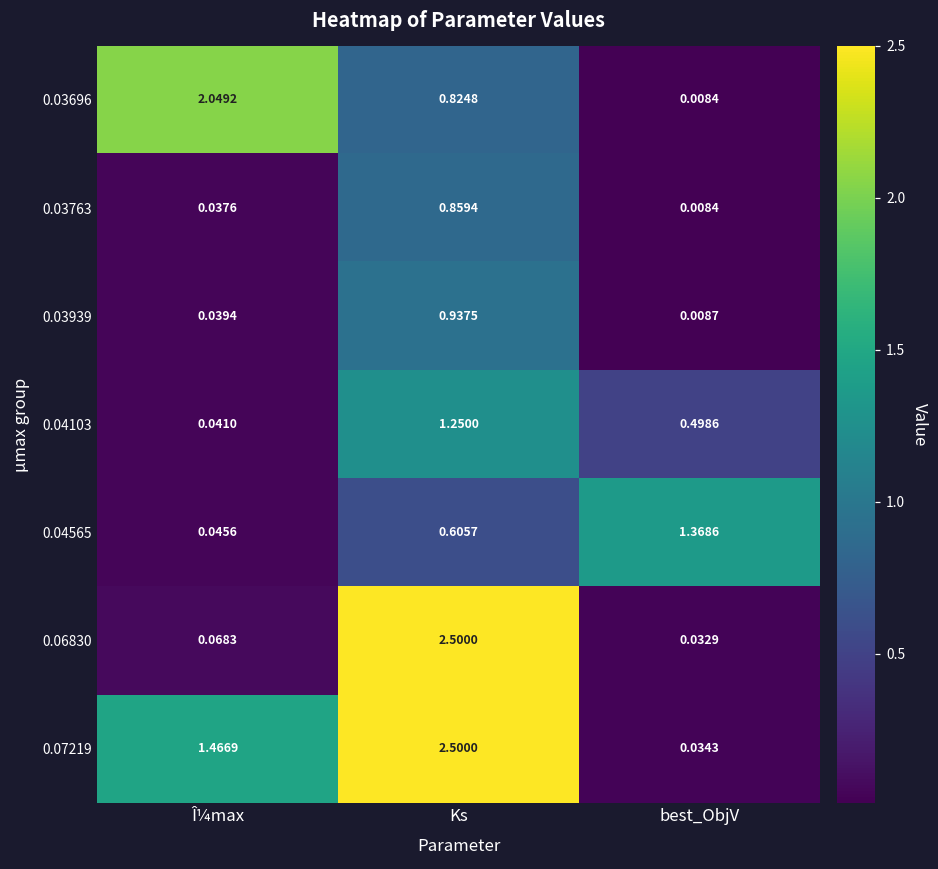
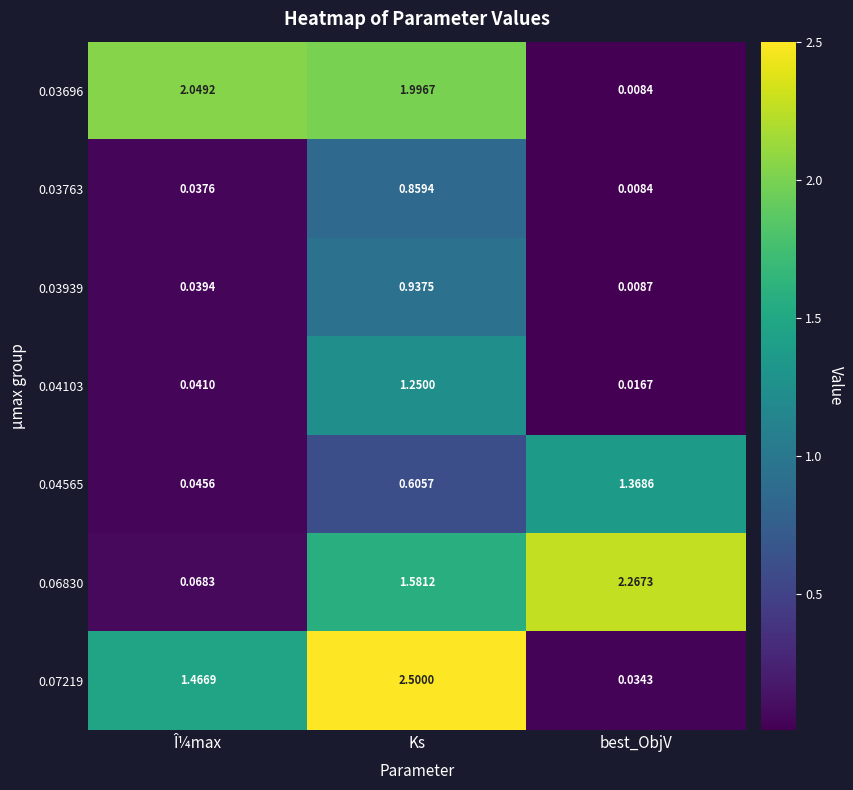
  {
    "0.03696": {
      "Î¼max": 2.0492,
-     "Ks": 0.8248,
+     "Ks": 1.9967,
      "best_ObjV": 0.0084
    },
    "0.03763": {
      "Î¼max": 0.0376,
      "Ks": 0.8594,
      "best_ObjV": 0.0084
    },
    "0.03939": {
      "Î¼max": 0.0394,
      "Ks": 0.9375,
      "best_ObjV": 0.0087
    },
    "0.04103": {
      "Î¼max": 0.0410,
      "Ks": 1.2500,
-     "best_ObjV": 0.4986
+     "best_ObjV": 0.0167
    },
    "0.04565": {
      "Î¼max": 0.0456,
      "Ks": 0.6057,
      "best_ObjV": 1.3686
    },
    "0.06830": {
      "Î¼max": 0.0683,
-     "Ks": 2.5000,
-     "best_ObjV": 0.0329
+     "Ks": 1.5812,
+     "best_ObjV": 2.2673
    },
    "0.07219": {
      "Î¼max": 1.4669,
      "Ks": 2.5000,
      "best_ObjV": 0.0343
    }
  }
